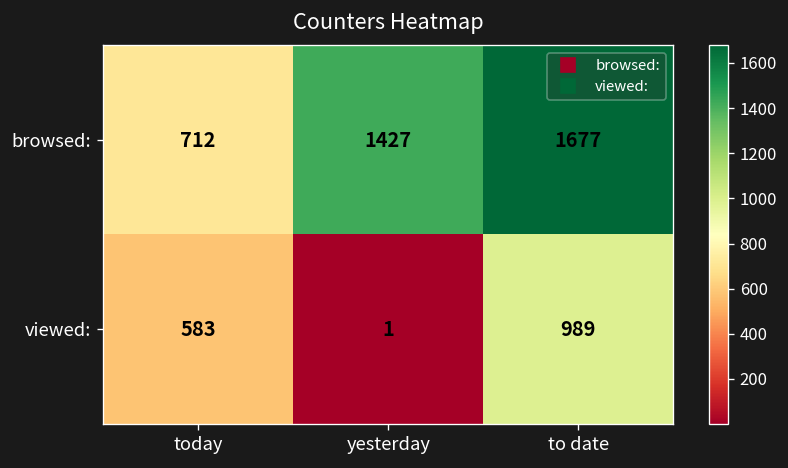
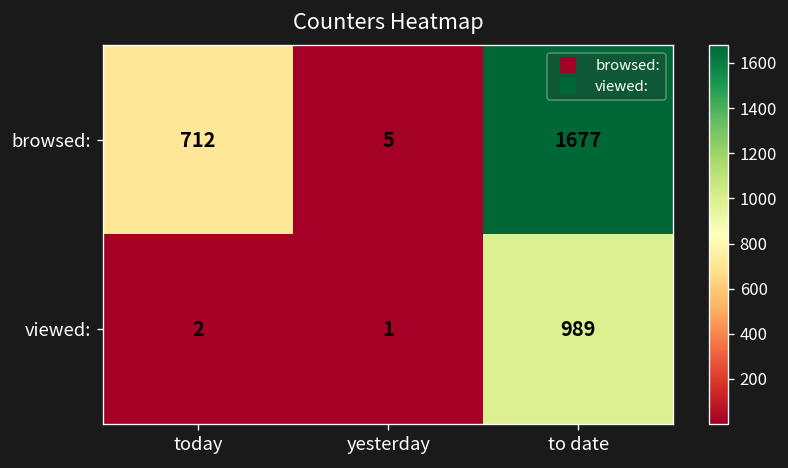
  {
    "browsed:": {
      "today": 712,
-     "yesterday": 1427,
+     "yesterday": 5,
      "to date": 1677
    },
    "viewed:": {
-     "today": 583,
+     "today": 2,
      "yesterday": 1,
      "to date": 989
    }
  }
